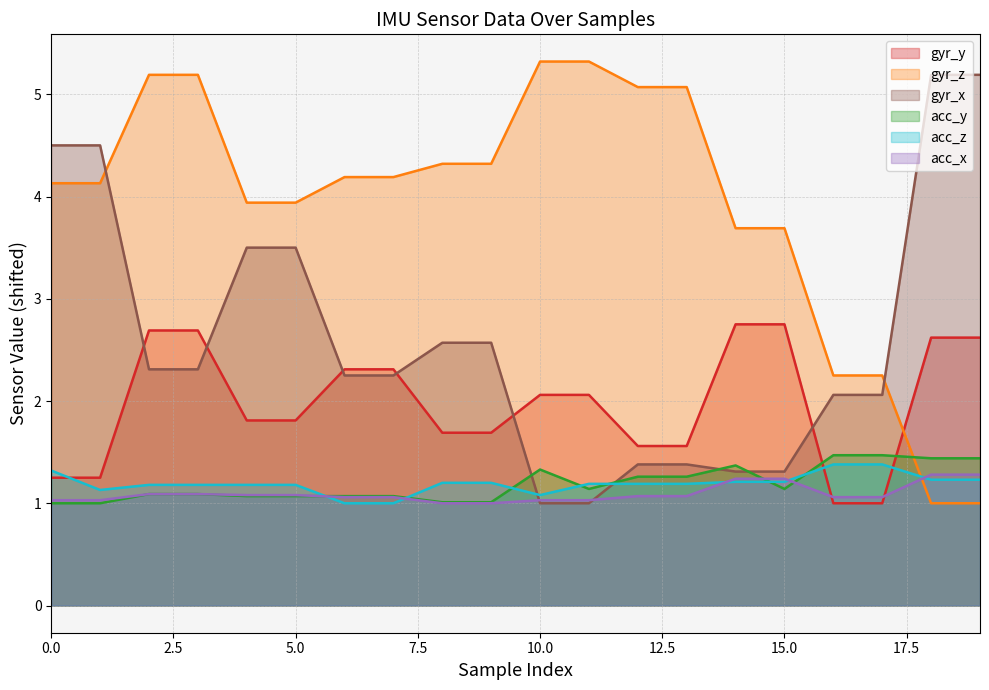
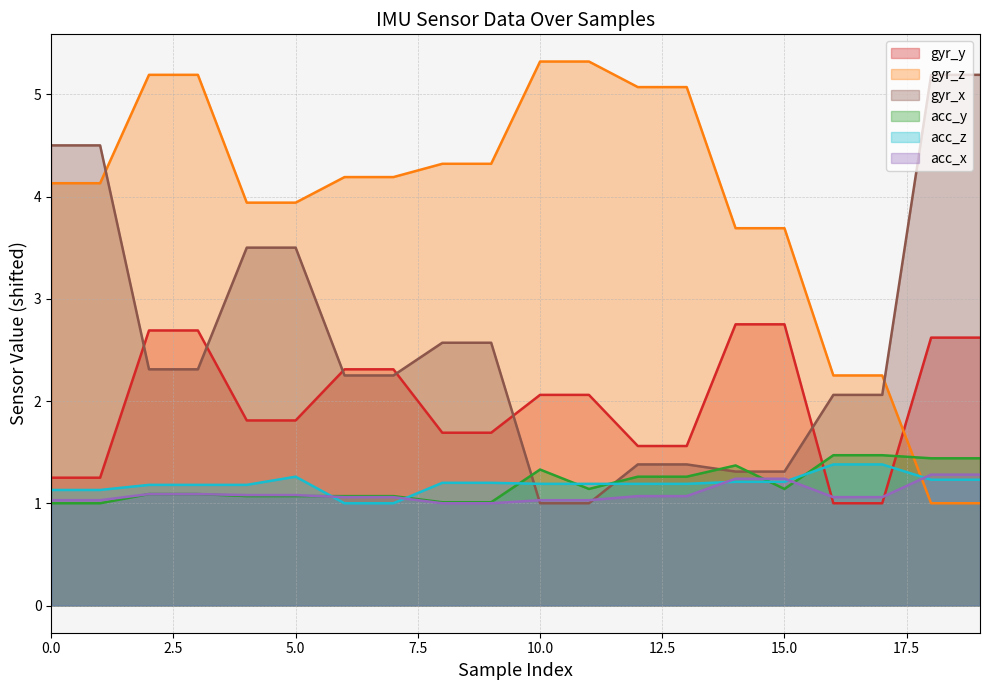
  {
    "acc_y": {
      "0.0": 1.00,
      "10.0": 1.33,
      "15.0": 1.14
    },
    "acc_z": {
-     "0.0": 1.32,
-     "5.0": 1.18,
-     "10.0": 1.08,
+     "0.0": 1.13,
+     "5.0": 1.26,
+     "10.0": 1.19,
      "15.0": 1.21
    }
  }
